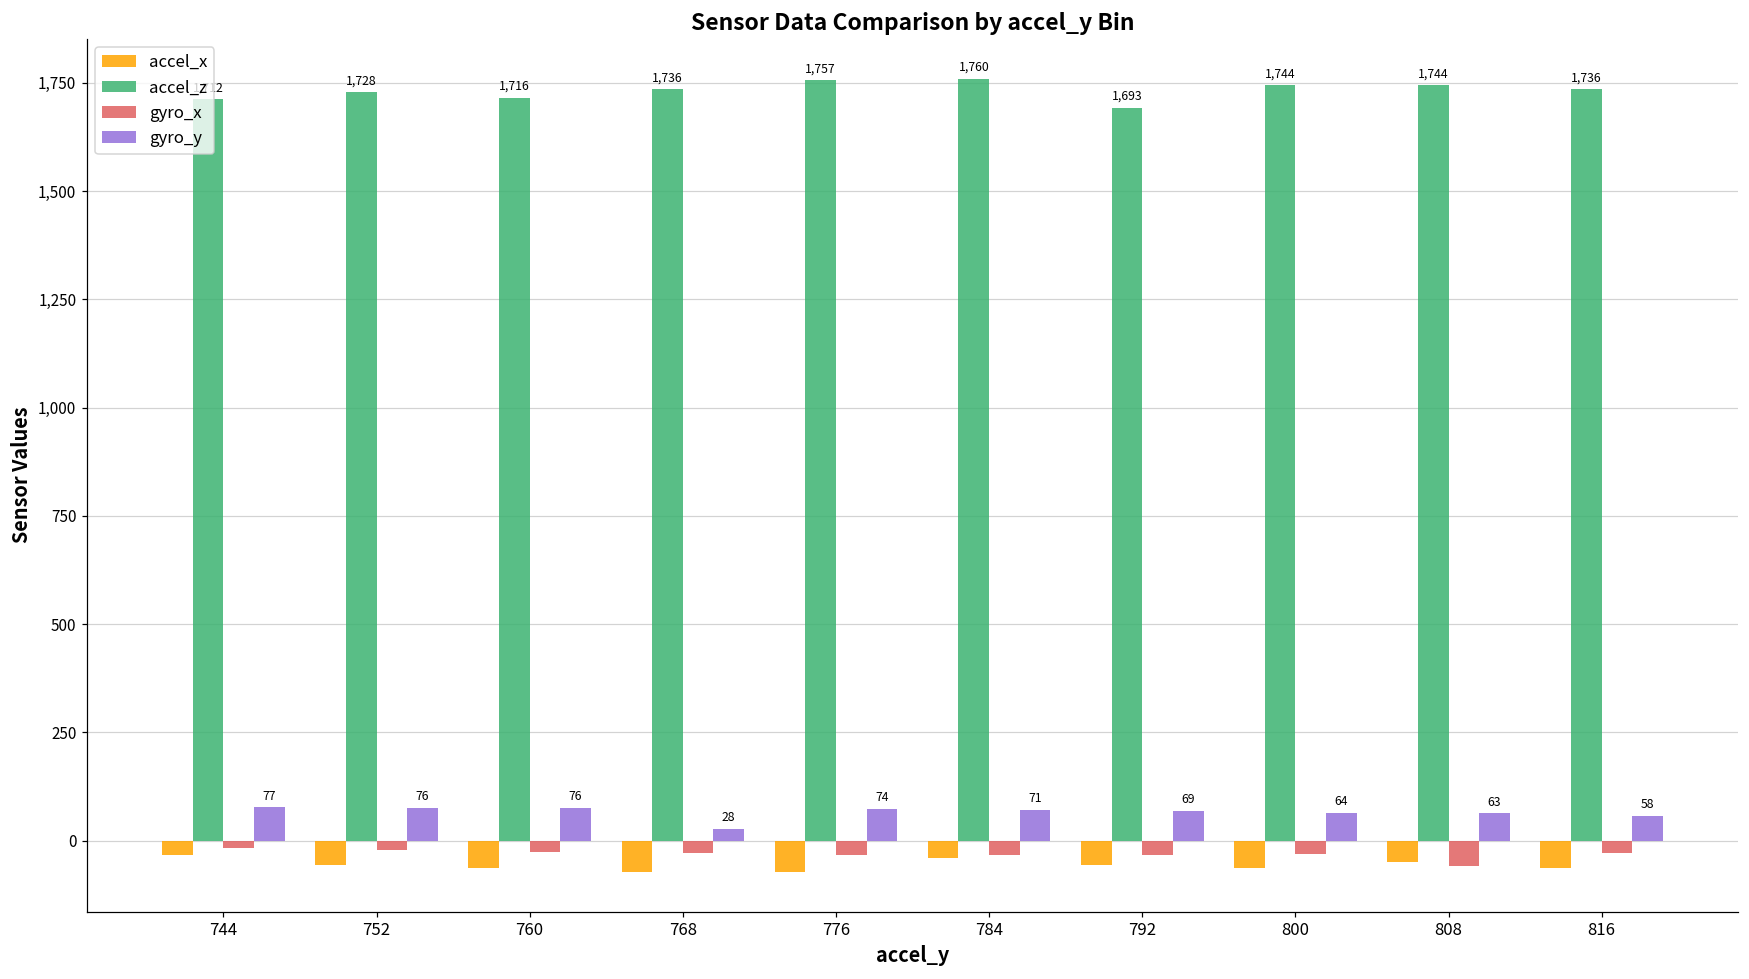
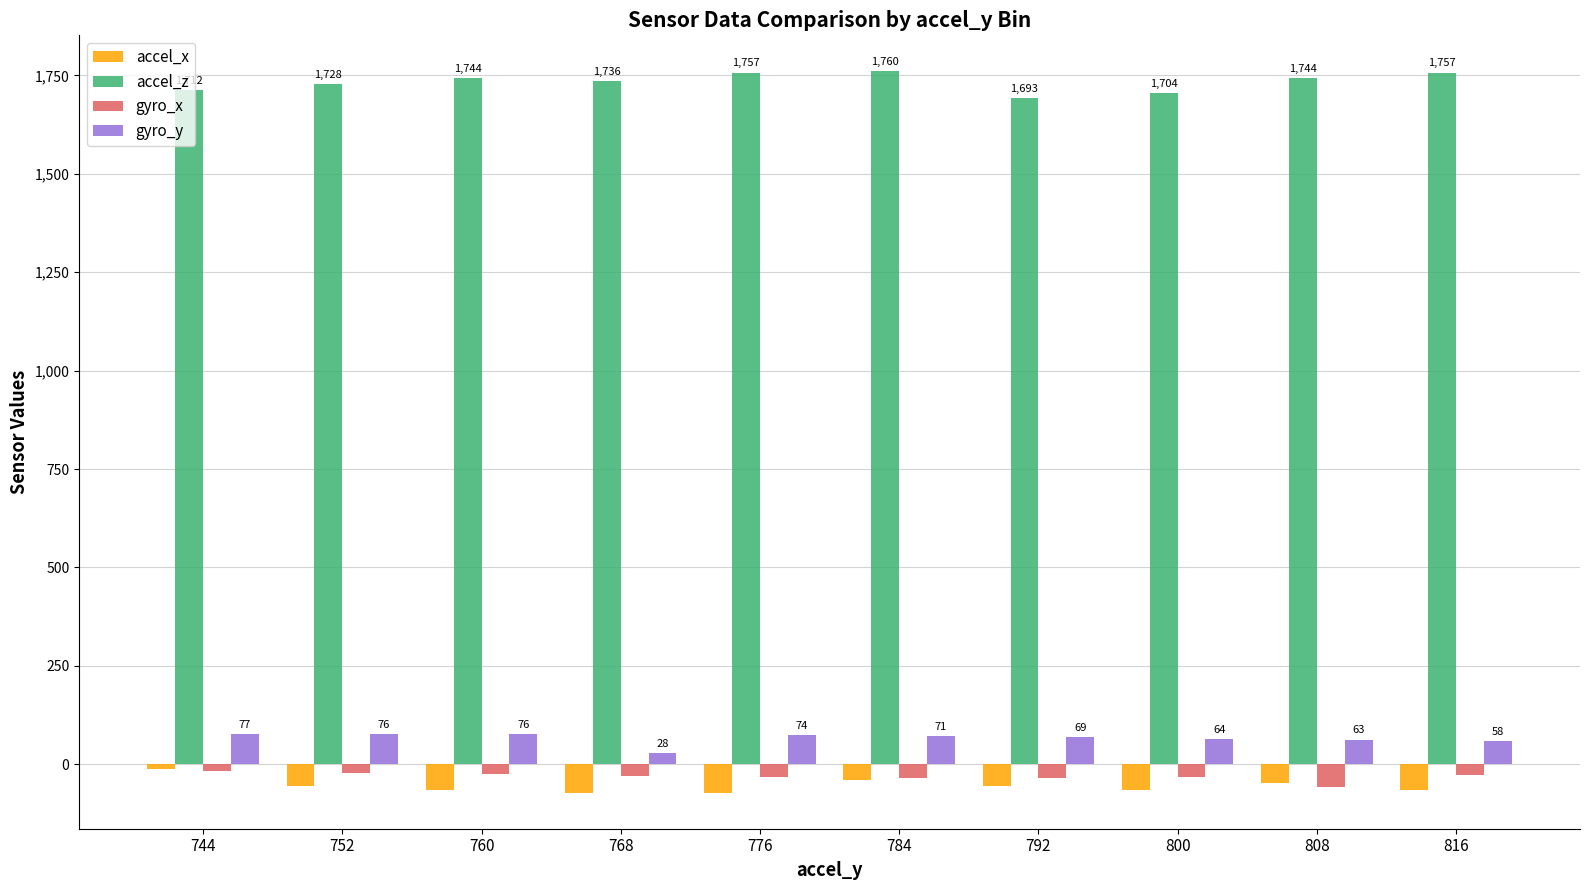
  {
    "accel_x": {
-     "744": "-30",
+     "744": "-10",
      "752": "-60",
      "760": "-60",
      "768": "-70",
      "776": "-70",
      "784": "-40",
      "792": "-60",
      "800": "-60",
      "808": "-50",
      "816": "-60"
    },
    "accel_z": {
      "752": "1,728",
-     "760": "1,716",
+     "760": "1,744",
      "768": "1,736",
      "776": "1,757",
      "784": "1,760",
      "792": "1,693",
-     "800": "1,744",
+     "800": "1,704",
      "808": "1,744",
-     "816": "1,736"
+     "816": "1,757"
    },
    "gyro_x": {
      "744": "-20",
      "752": "-20",
      "760": "-30",
      "768": "-30",
      "776": "-30",
      "784": "-30",
      "792": "-30",
      "800": "-30",
      "808": "-60",
      "816": "-30"
    },
    "gyro_y": {
      "744": "77",
      "752": "76",
      "760": "76",
      "768": "28",
      "776": "74",
      "784": "71",
      "792": "69",
      "800": "64",
      "808": "63",
      "816": "58"
    }
  }
